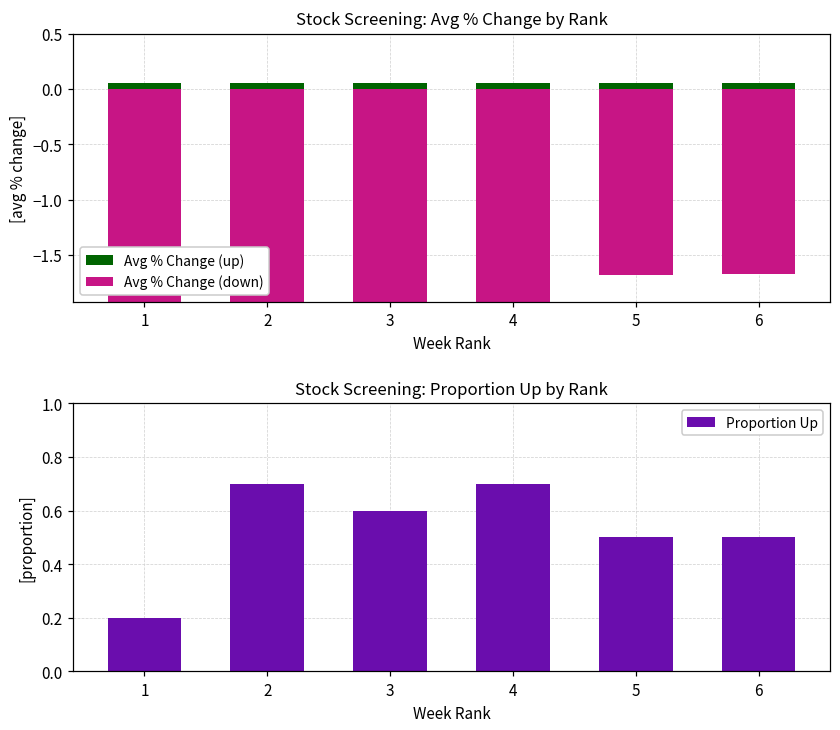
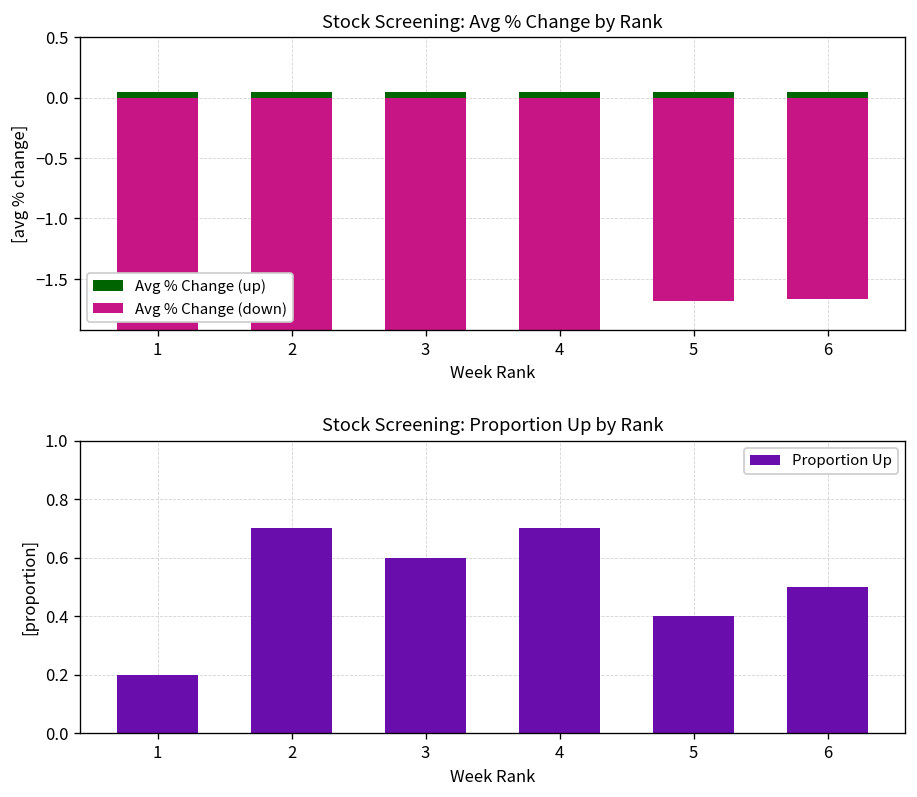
  {
    "Stock Screening: Avg % Change by Rank": {
      "Avg % Change (up)": {
        "1": 0.05,
        "2": 0.05,
        "3": 0.05,
        "4": 0.05,
        "5": 0.05,
        "6": 0.05
      },
      "Avg % Change (down)": {
        "5": -1.68,
        "6": -1.67
      }
    },
    "Stock Screening: Proportion Up by Rank": {
      "1": 0.2,
      "2": 0.7,
      "3": 0.6,
      "4": 0.7,
-     "5": 0.5,
+     "5": 0.4,
      "6": 0.5
    }
  }
